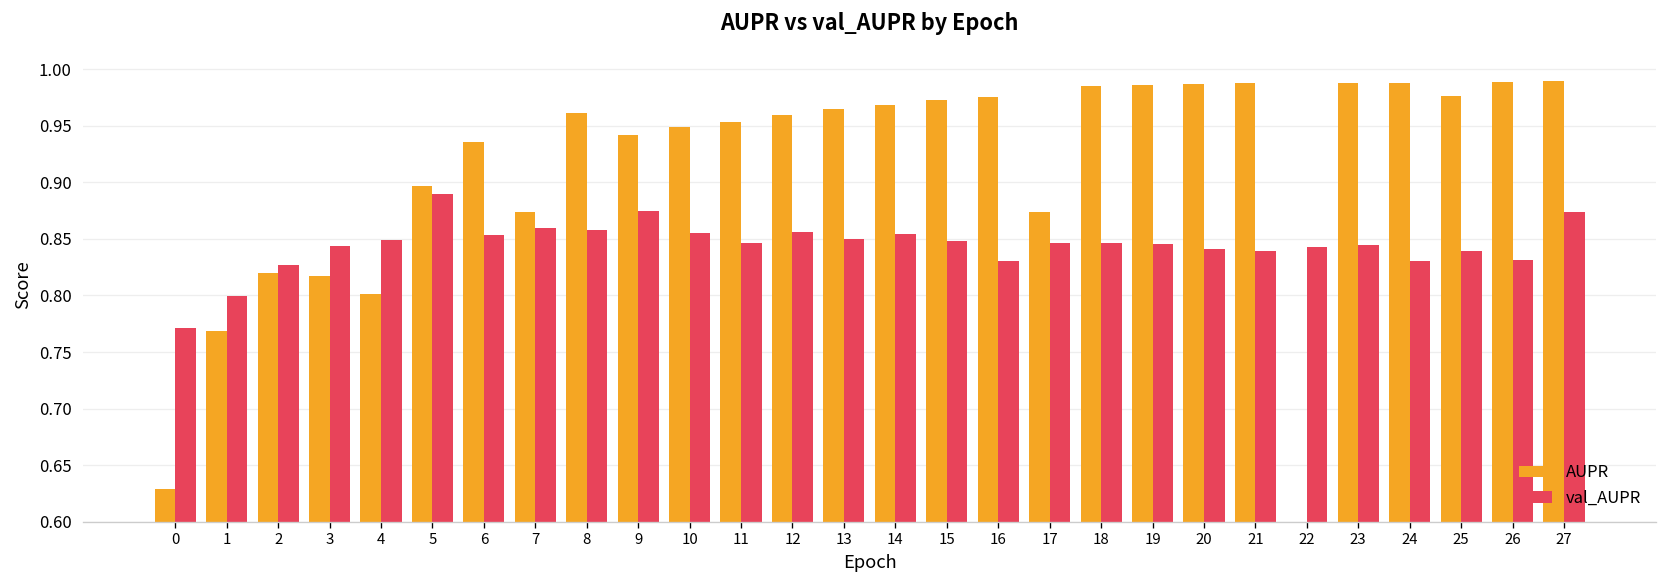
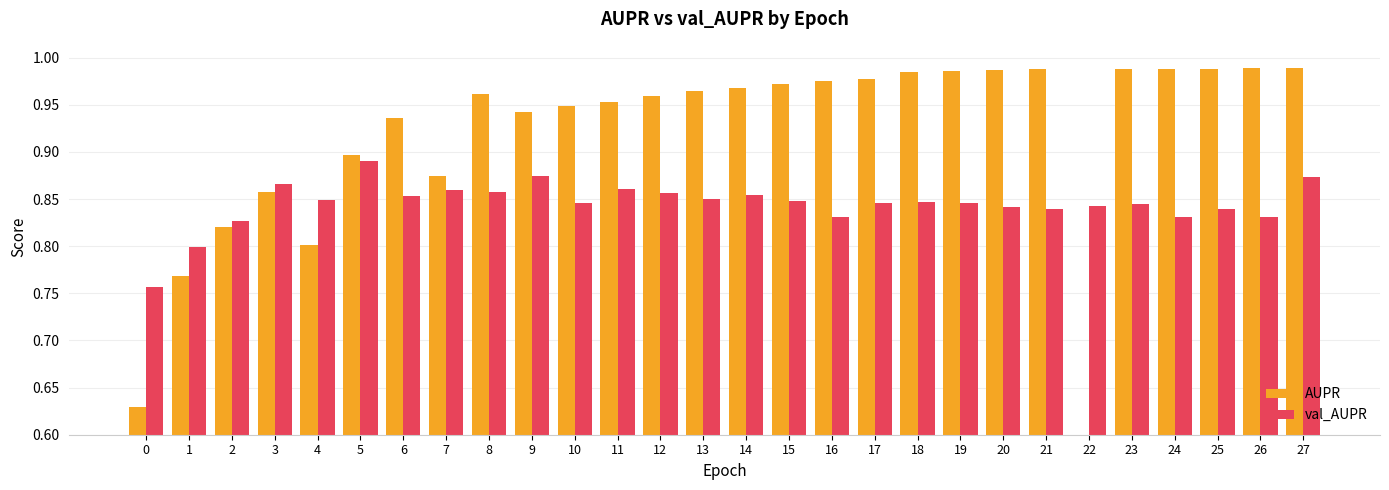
  {
    "AUPR": {
      "0": 0.63,
      "1": 0.77,
      "2": 0.82,
-     "3": 0.82,
+     "3": 0.86,
      "4": 0.80,
      "5": 0.90,
      "6": 0.94,
      "7": 0.87,
      "8": 0.96,
      "9": 0.94,
      "10": 0.95,
      "11": 0.95,
      "12": 0.96,
      "13": 0.97,
      "14": 0.97,
      "15": 0.97,
      "16": 0.98,
-     "17": 0.87,
+     "17": 0.98,
      "18": 0.99,
      "19": 0.99,
      "20": 0.99,
      "21": 0.99,
      "23": 0.99,
      "24": 0.99,
-     "25": 0.98,
+     "25": 0.99,
      "26": 0.99,
      "27": 0.99
    },
    "val_AUPR": {
-     "0": 0.77,
+     "0": 0.76,
      "1": 0.80,
      "2": 0.83,
-     "3": 0.84,
+     "3": 0.87,
      "4": 0.85,
      "5": 0.89,
      "6": 0.85,
      "7": 0.86,
      "8": 0.86,
      "9": 0.88,
-     "10": 0.86,
-     "11": 0.85,
+     "10": 0.85,
+     "11": 0.86,
      "12": 0.86,
      "13": 0.85,
      "14": 0.85,
      "15": 0.85,
      "16": 0.83,
      "17": 0.85,
      "18": 0.85,
      "19": 0.85,
      "20": 0.84,
      "21": 0.84,
      "22": 0.84,
      "23": 0.85,
      "24": 0.83,
      "25": 0.84,
      "26": 0.83,
      "27": 0.87
    }
  }
